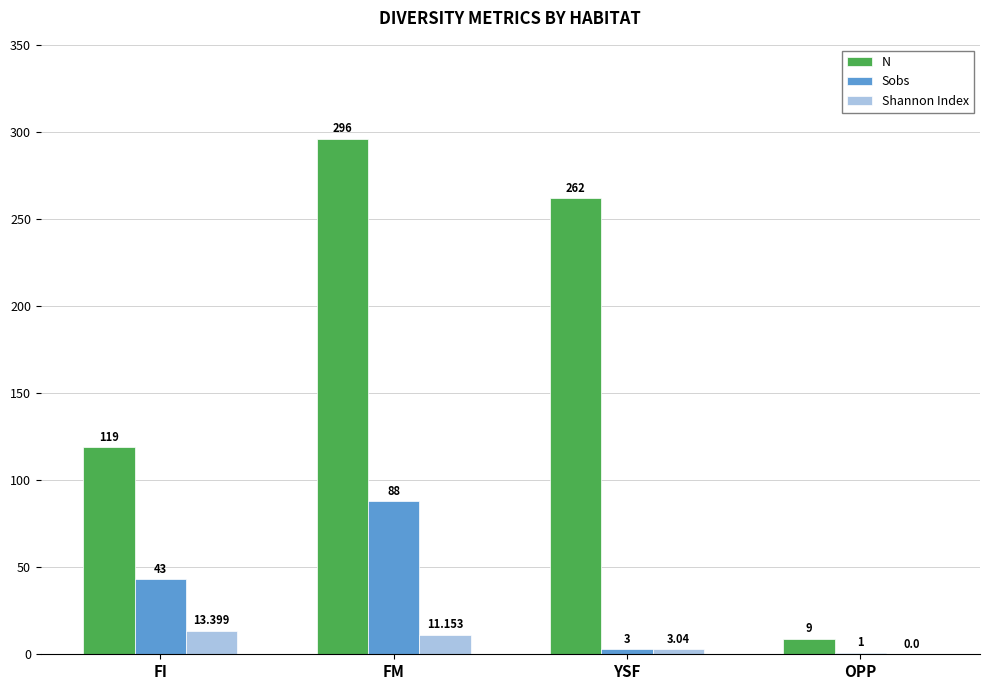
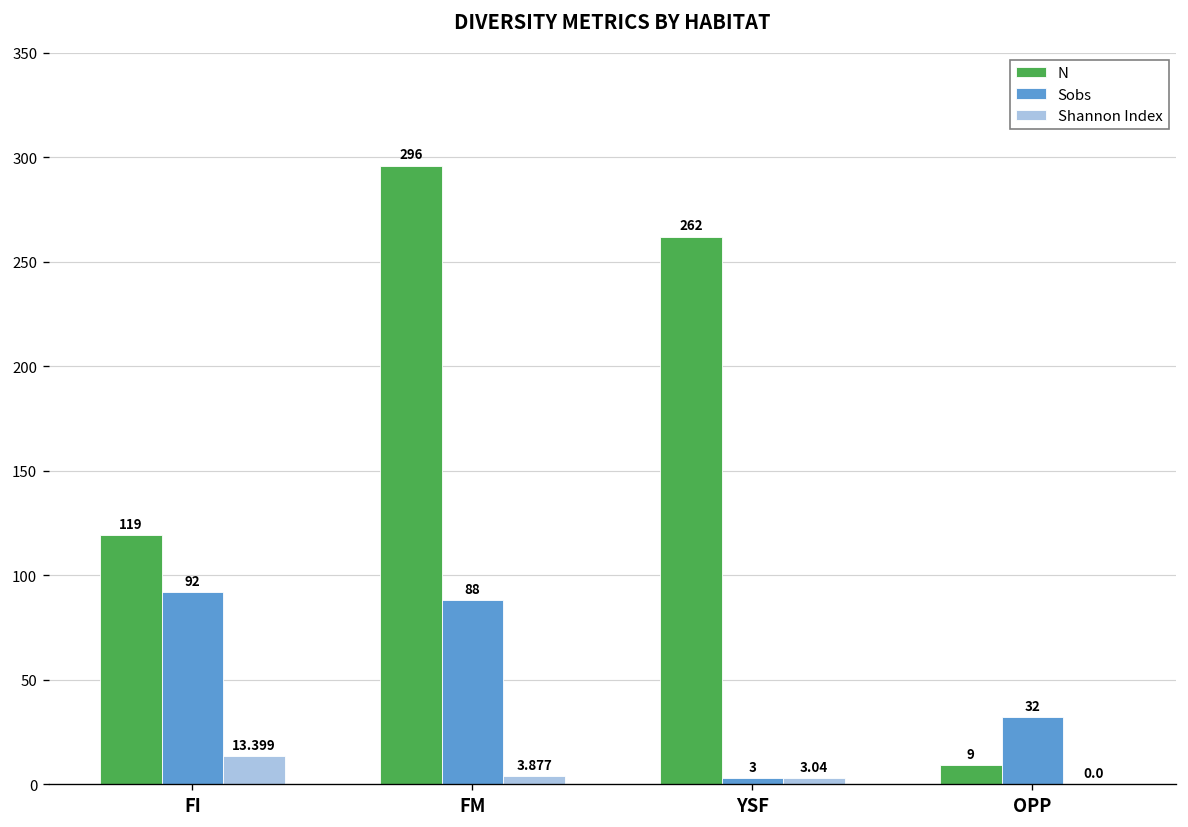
  {
    "N": {
      "FI": 119,
      "FM": 296,
      "YSF": 262,
      "OPP": 9
    },
    "Sobs": {
-     "FI": 43,
+     "FI": 92,
      "FM": 88,
      "YSF": 3,
-     "OPP": 1
+     "OPP": 32
    },
    "Shannon Index": {
      "FI": 13.399,
-     "FM": 11.153,
+     "FM": 3.877,
      "YSF": 3.04,
      "OPP": 0.0
    }
  }
